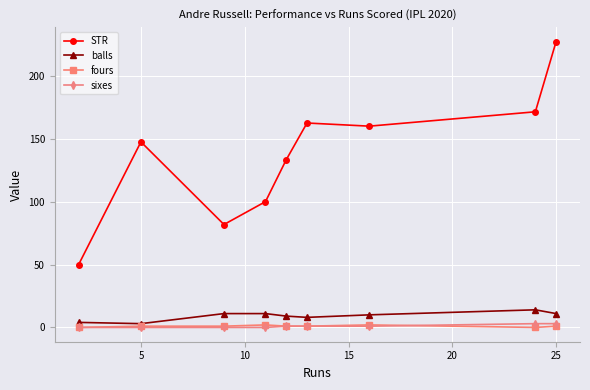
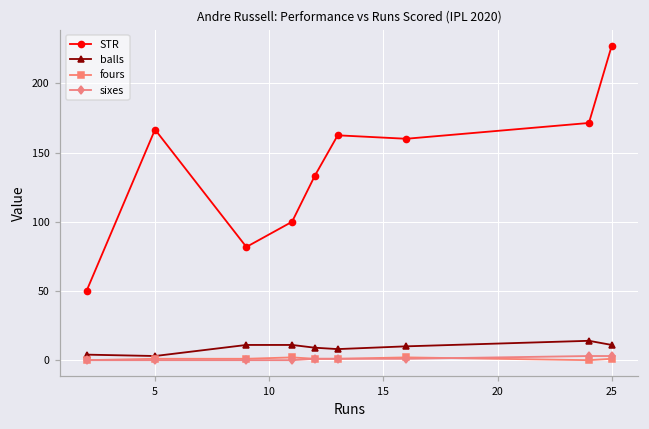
  {
    "STR": {
-     "5": 148,
+     "5": 167,
      "25": 227
    },
    "balls": {
      "25": 11
    }
  }
